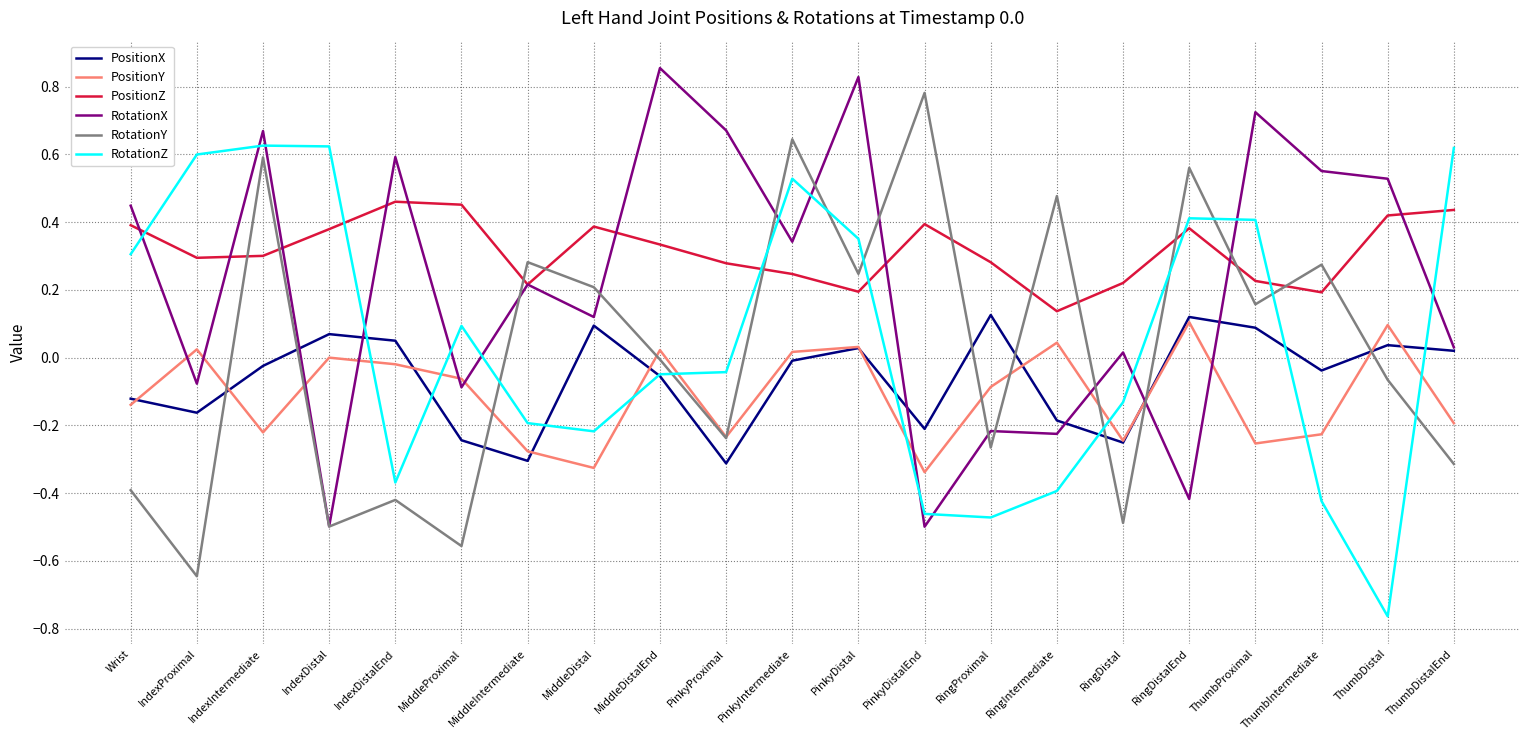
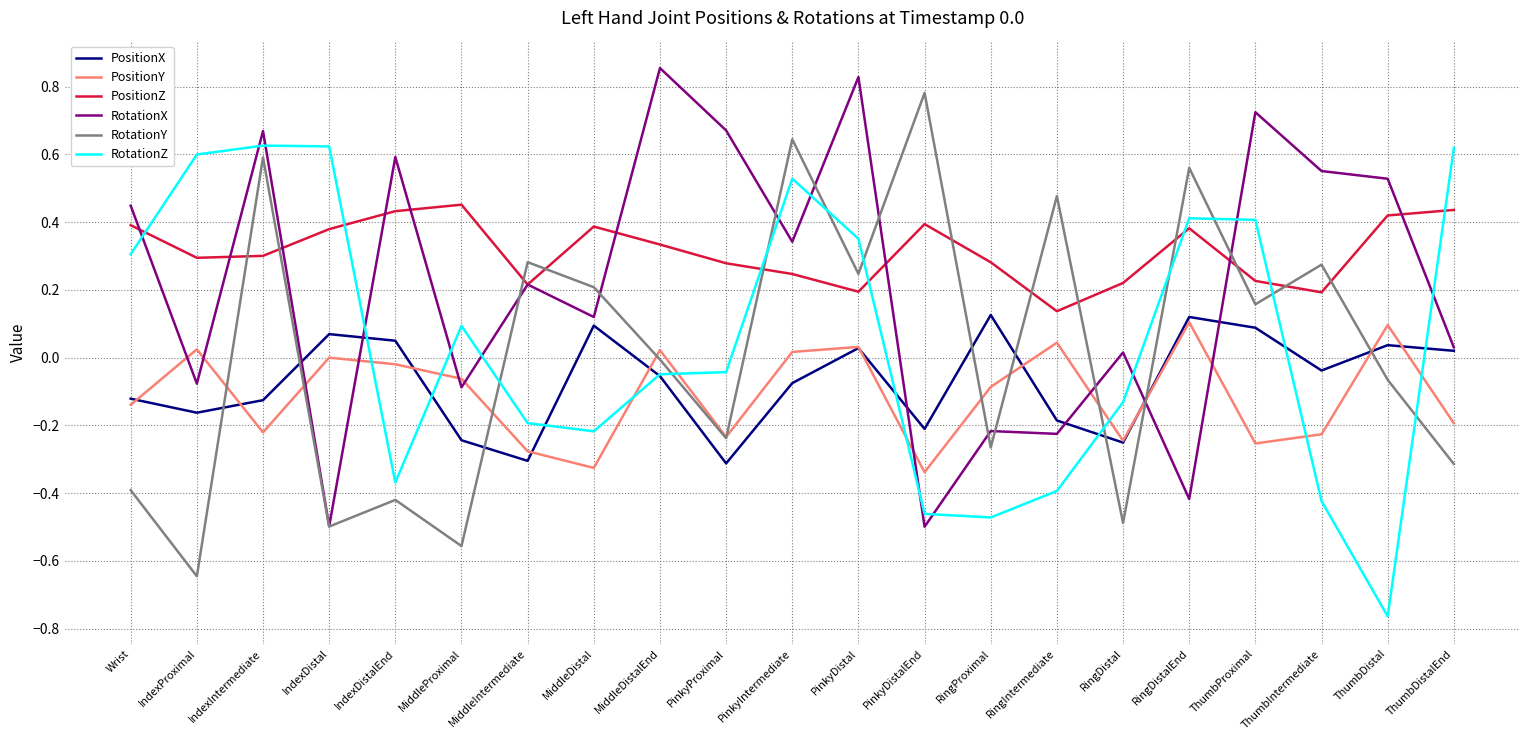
  {
    "PositionX": {
      "Wrist": -0.12,
      "IndexProximal": -0.16,
-     "IndexIntermediate": -0.02,
+     "IndexIntermediate": -0.13,
      "IndexDistal": 0.07,
      "IndexDistalEnd": 0.05,
      "MiddleProximal": -0.24,
      "MiddleIntermediate": -0.30,
      "MiddleDistal": 0.09,
      "PinkyProximal": -0.31,
-     "PinkyIntermediate": -0.01,
+     "PinkyIntermediate": -0.08,
      "PinkyDistalEnd": -0.21,
      "RingProximal": 0.13,
      "RingIntermediate": -0.19,
      "RingDistalEnd": 0.12,
      "ThumbProximal": 0.09,
      "ThumbIntermediate": -0.04,
      "ThumbDistal": 0.04,
      "ThumbDistalEnd": 0.02
    },
    "PositionY": {
      "Wrist": -0.14,
      "IndexProximal": 0.02,
      "IndexIntermediate": -0.22,
      "IndexDistal": 0.00,
      "IndexDistalEnd": -0.02,
      "MiddleProximal": -0.06,
      "MiddleIntermediate": -0.28,
      "MiddleDistal": -0.33,
      "MiddleDistalEnd": 0.02,
      "PinkyIntermediate": 0.02,
      "PinkyDistalEnd": -0.34,
      "RingProximal": -0.09,
      "RingIntermediate": 0.04,
      "RingDistalEnd": 0.10,
      "ThumbProximal": -0.25,
      "ThumbIntermediate": -0.23,
      "ThumbDistal": 0.10,
      "ThumbDistalEnd": -0.19
    },
    "PositionZ": {
      "Wrist": 0.39,
      "IndexProximal": 0.29,
      "IndexIntermediate": 0.30,
      "IndexDistal": 0.38,
-     "IndexDistalEnd": 0.46,
+     "IndexDistalEnd": 0.43,
      "MiddleProximal": 0.45,
      "MiddleDistal": 0.39,
      "MiddleDistalEnd": 0.33,
      "PinkyProximal": 0.28,
      "PinkyIntermediate": 0.25,
      "PinkyDistal": 0.19,
      "PinkyDistalEnd": 0.39,
      "RingProximal": 0.28,
      "RingIntermediate": 0.14,
      "RingDistal": 0.22,
      "RingDistalEnd": 0.38,
      "ThumbProximal": 0.23,
      "ThumbIntermediate": 0.19,
      "ThumbDistal": 0.42,
      "ThumbDistalEnd": 0.44
    },
    "RotationX": {
      "Wrist": 0.45,
      "IndexProximal": -0.08,
      "IndexIntermediate": 0.67,
      "IndexDistalEnd": 0.59,
      "MiddleProximal": -0.09,
      "MiddleDistal": 0.12,
      "MiddleDistalEnd": 0.85,
      "PinkyProximal": 0.67,
      "PinkyIntermediate": 0.34,
      "PinkyDistal": 0.83,
      "PinkyDistalEnd": -0.50,
      "RingProximal": -0.22,
      "RingIntermediate": -0.23,
      "RingDistal": 0.02,
      "RingDistalEnd": -0.42,
      "ThumbProximal": 0.72,
      "ThumbIntermediate": 0.55,
      "ThumbDistal": 0.53,
      "ThumbDistalEnd": 0.03
    },
    "RotationY": {
      "Wrist": -0.39,
      "IndexProximal": -0.65,
      "IndexIntermediate": 0.59,
      "IndexDistalEnd": -0.42,
      "MiddleProximal": -0.56,
      "MiddleIntermediate": 0.28,
      "MiddleDistal": 0.21,
      "MiddleDistalEnd": -0.01,
      "PinkyIntermediate": 0.64,
      "PinkyDistal": 0.25,
      "PinkyDistalEnd": 0.78,
      "RingProximal": -0.27,
      "RingIntermediate": 0.48,
      "RingDistal": -0.49,
      "RingDistalEnd": 0.56,
      "ThumbProximal": 0.16,
      "ThumbIntermediate": 0.27,
      "ThumbDistal": -0.07,
      "ThumbDistalEnd": -0.31
    },
    "RotationZ": {
      "Wrist": 0.31,
      "IndexProximal": 0.60,
      "IndexIntermediate": 0.63,
      "IndexDistal": 0.62,
      "IndexDistalEnd": -0.37,
      "MiddleProximal": 0.09,
      "MiddleIntermediate": -0.19,
      "MiddleDistal": -0.22,
      "PinkyProximal": -0.04,
      "PinkyIntermediate": 0.53,
      "PinkyDistal": 0.35,
      "PinkyDistalEnd": -0.46,
      "RingProximal": -0.47,
      "RingIntermediate": -0.39,
      "RingDistal": -0.13,
      "RingDistalEnd": 0.41,
      "ThumbProximal": 0.41,
      "ThumbIntermediate": -0.42,
      "ThumbDistal": -0.76,
      "ThumbDistalEnd": 0.62
    }
  }
